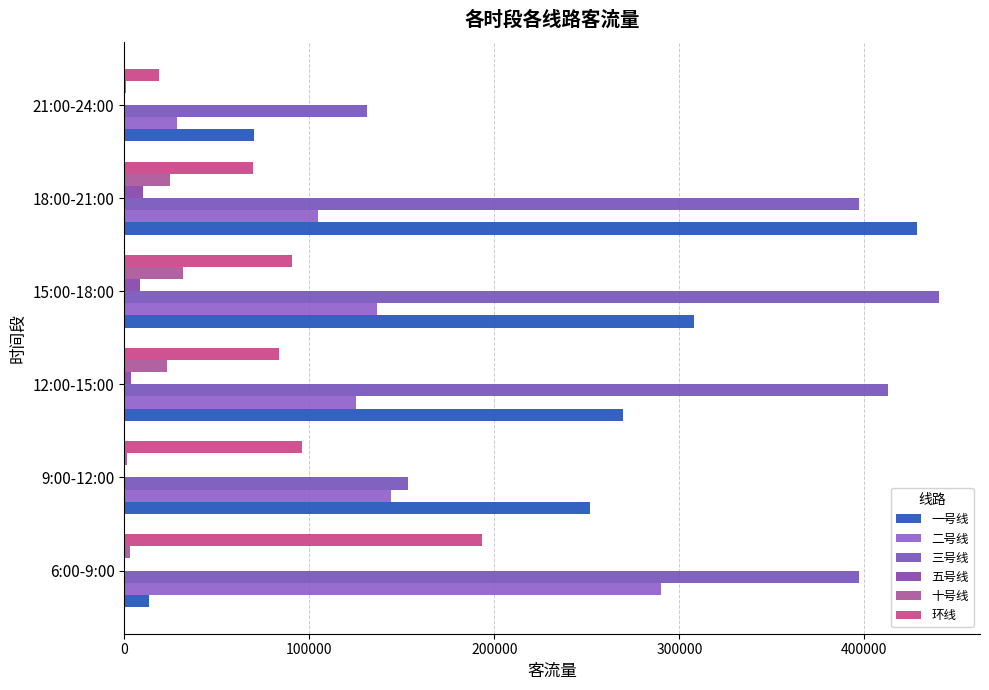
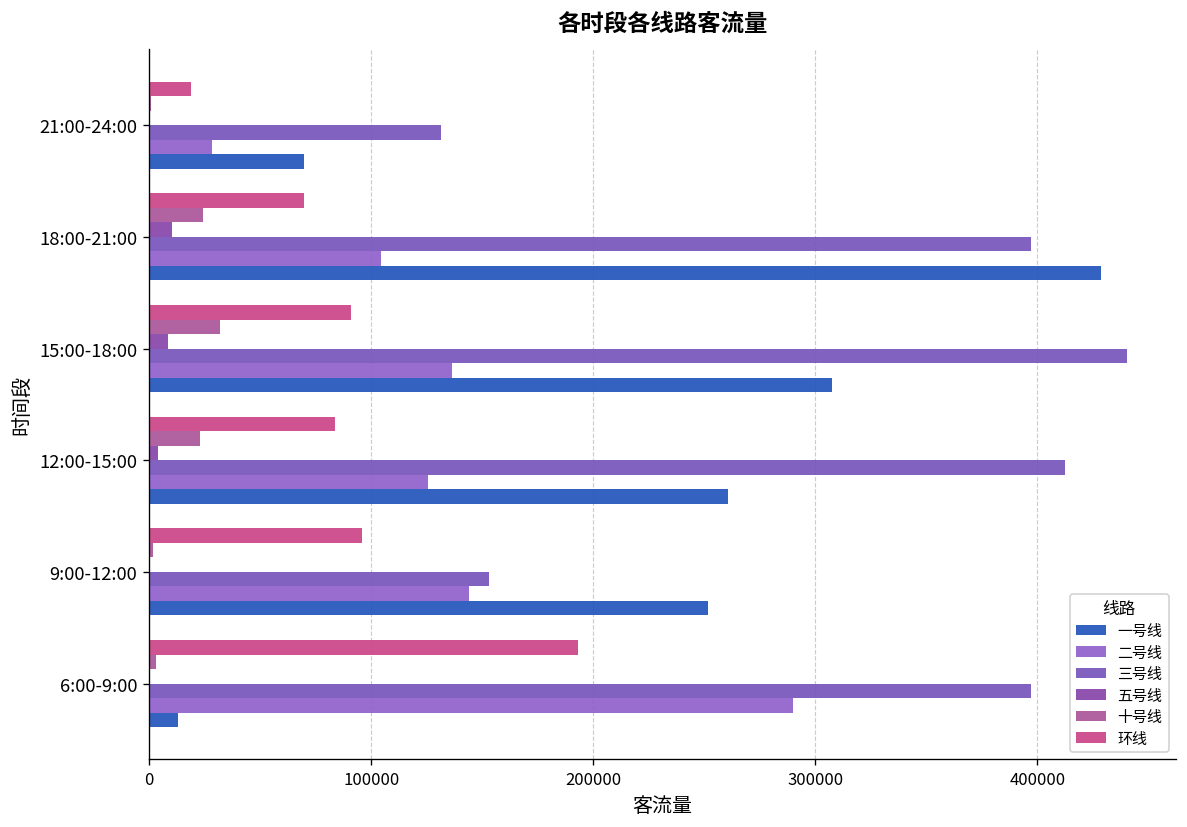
  {
    "一号线": {
      "21:00-24:00": 70000,
      "18:00-21:00": 429000,
      "15:00-18:00": 308000,
-     "12:00-15:00": 270000,
+     "12:00-15:00": 261000,
      "9:00-12:00": 252000,
      "6:00-9:00": 13000
    }
  }
